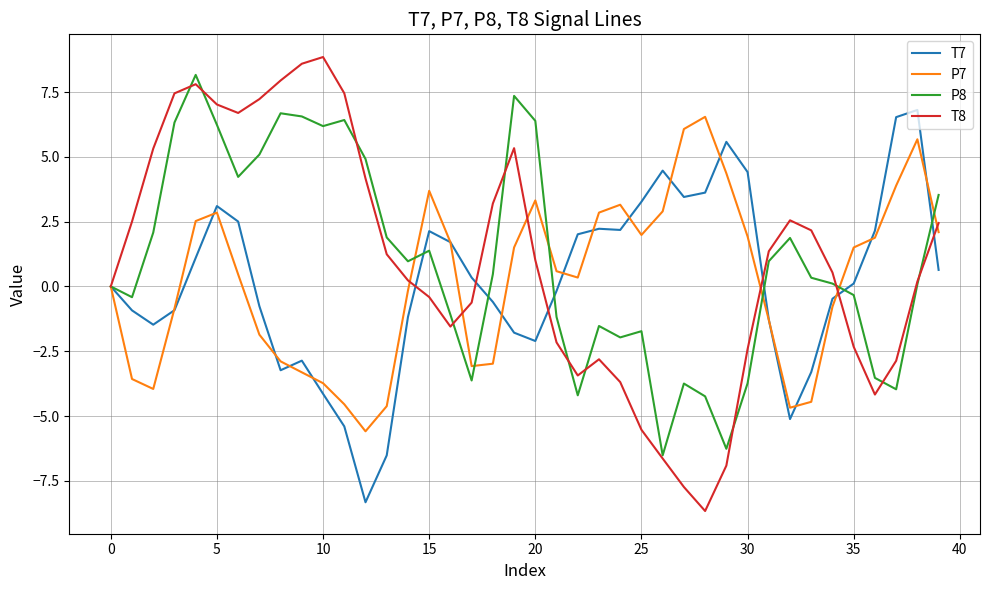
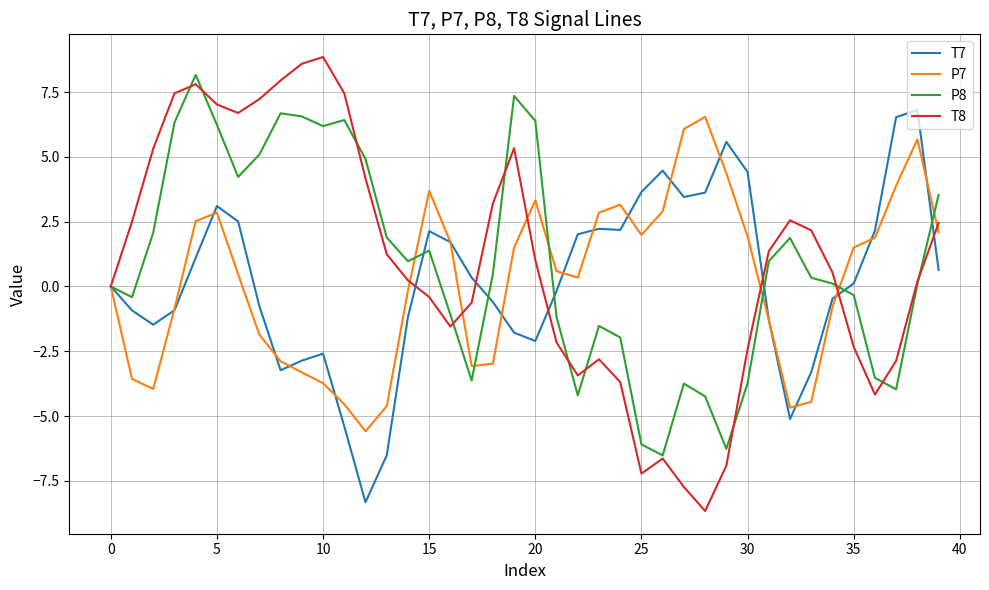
  {
    "T7": {
      "5": 3.1,
-     "10": -4.1,
+     "10": -2.6,
      "15": 2.1,
      "20": -2.1,
-     "25": 3.3,
+     "25": 3.6,
      "30": 4.4,
      "35": 0.1
    },
    "P7": {
      "5": 2.8,
      "10": -3.7,
      "15": 3.7,
      "20": 3.3,
      "25": 2.0,
      "30": 1.9,
      "35": 1.5
    },
    "P8": {
      "5": 6.2,
      "10": 6.2,
      "15": 1.4,
      "20": 6.4,
-     "25": -1.7,
+     "25": -6.1,
      "30": -3.7,
      "35": -0.3
    },
    "T8": {
      "5": 7.0,
      "10": 8.8,
      "15": -0.4,
      "20": 1.0,
-     "25": -5.5,
+     "25": -7.2,
      "30": -2.4,
      "35": -2.3
    }
  }
